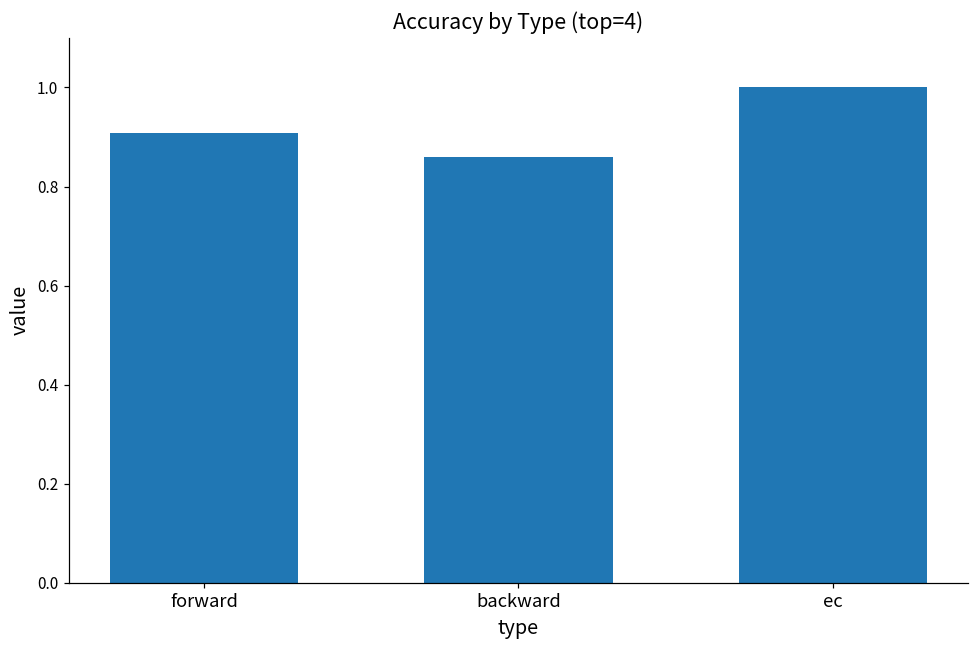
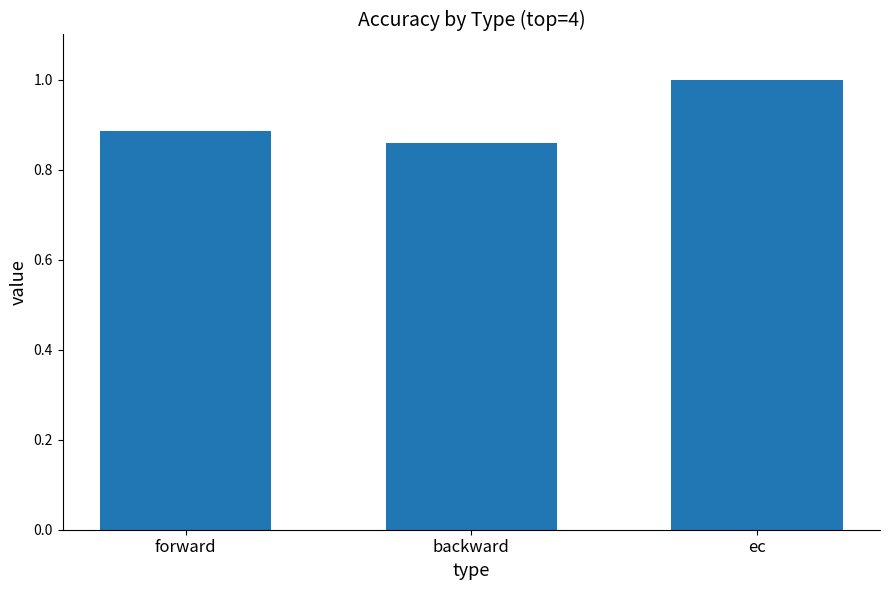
  {
-   "forward": 0.91,
+   "forward": 0.88,
    "backward": 0.86,
    "ec": 1.00
  }
